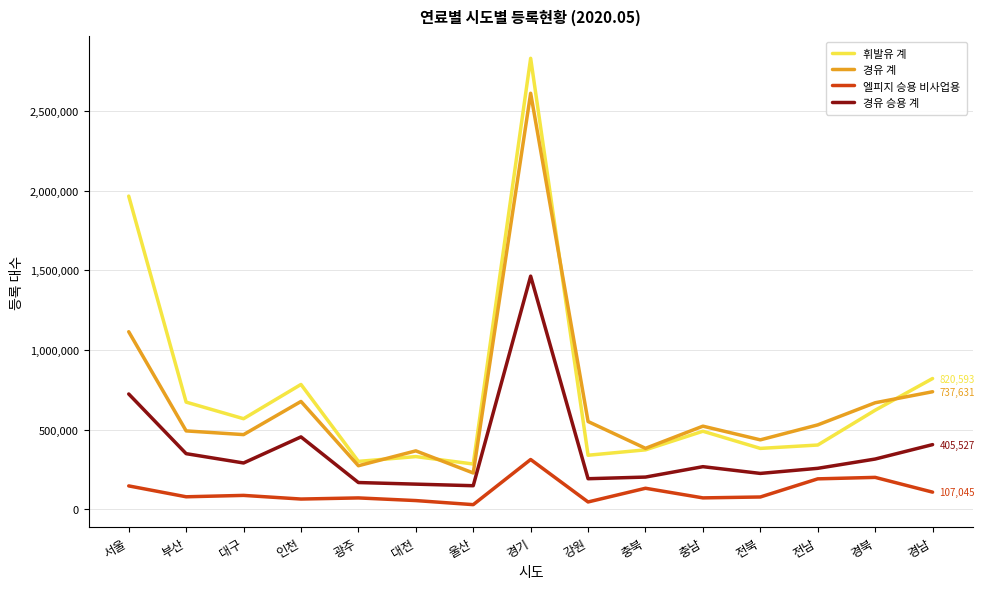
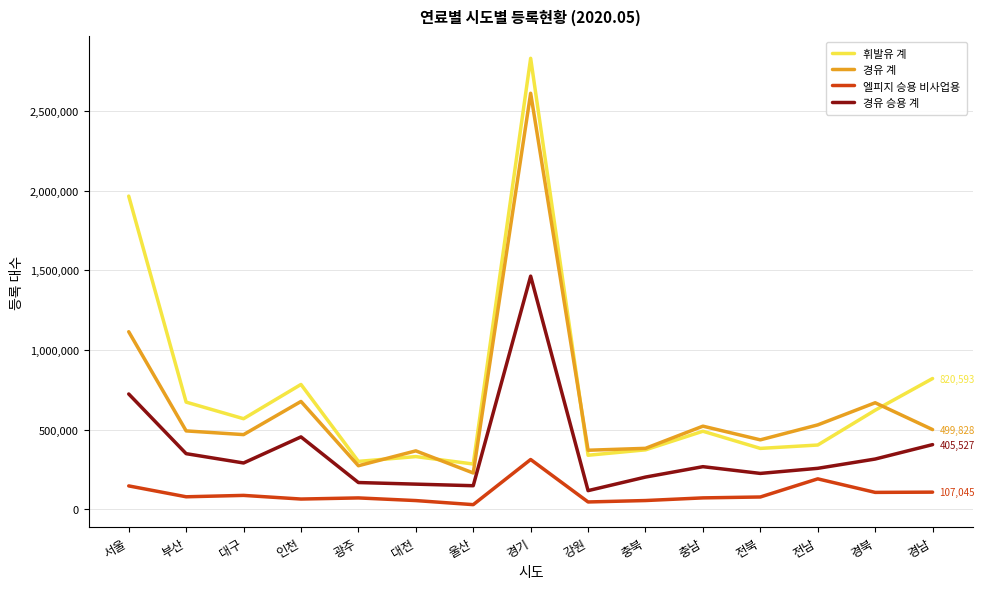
  {
    "휘발유 계": {
      "경남": "820,593"
    },
    "경유 계": {
-     "강원": "550,000",
-     "경남": "737,631"
+     "강원": "370,000",
+     "경남": "499,828"
    },
    "엘피지 승용 비사업용": {
      "서울": "150,000",
      "부산": "80,000",
      "대구": "90,000",
      "인천": "60,000",
      "광주": "70,000",
      "대전": "50,000",
      "울산": "30,000",
      "경기": "310,000",
      "강원": "50,000",
-     "충북": "130,000",
+     "충북": "50,000",
      "충남": "70,000",
      "전북": "80,000",
      "전남": "190,000",
-     "경북": "200,000"
+     "경북": "110,000"
    },
    "경유 승용 계": {
      "서울": "720,000",
      "부산": "350,000",
      "대구": "290,000",
      "인천": "450,000",
      "광주": "170,000",
      "대전": "160,000",
      "울산": "150,000",
      "경기": "1,460,000",
-     "강원": "190,000",
+     "강원": "120,000",
      "충북": "200,000",
      "충남": "270,000",
      "전북": "220,000",
      "전남": "260,000",
      "경북": "310,000"
    }
  }
